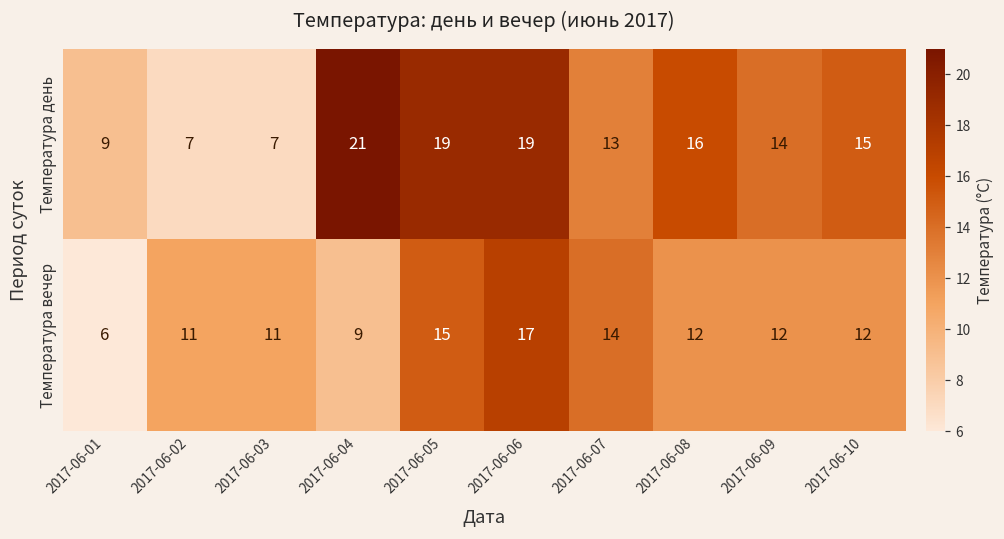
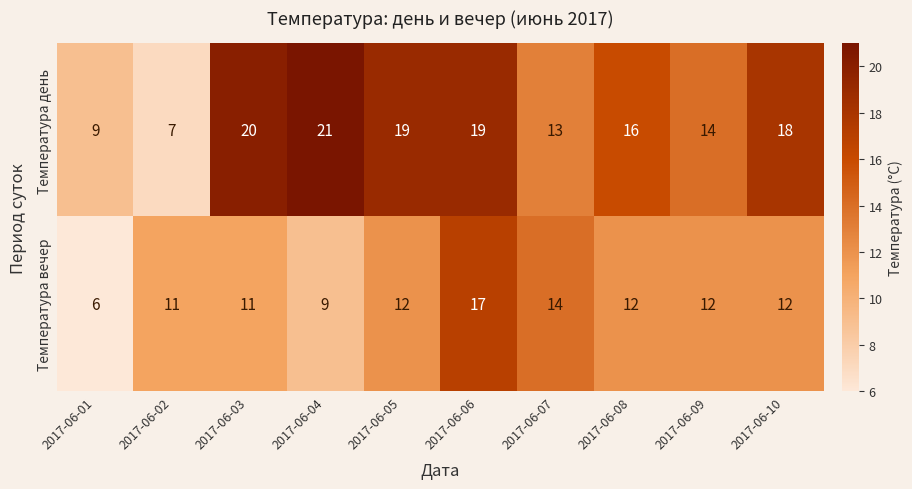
  {
    "Температура день": {
      "2017-06-01": 9,
      "2017-06-02": 7,
-     "2017-06-03": 7,
+     "2017-06-03": 20,
      "2017-06-04": 21,
      "2017-06-05": 19,
      "2017-06-06": 19,
      "2017-06-07": 13,
      "2017-06-08": 16,
      "2017-06-09": 14,
-     "2017-06-10": 15
+     "2017-06-10": 18
    },
    "Температура вечер": {
      "2017-06-01": 6,
      "2017-06-02": 11,
      "2017-06-03": 11,
      "2017-06-04": 9,
-     "2017-06-05": 15,
+     "2017-06-05": 12,
      "2017-06-06": 17,
      "2017-06-07": 14,
      "2017-06-08": 12,
      "2017-06-09": 12,
      "2017-06-10": 12
    }
  }
